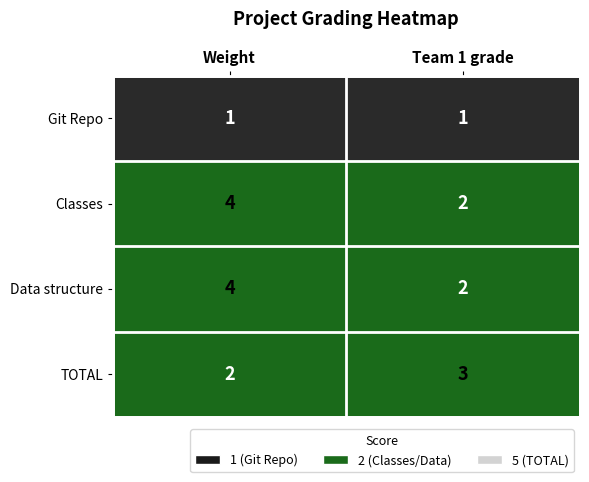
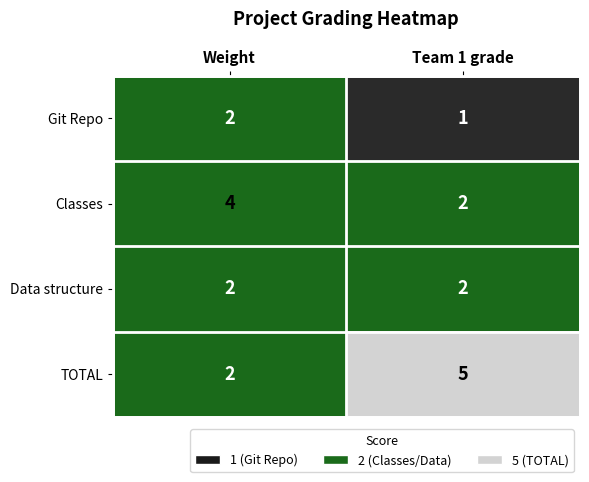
  {
    "Git Repo": {
-     "Weight": 1,
+     "Weight": 2,
      "Team 1 grade": 1
    },
    "Classes": {
      "Weight": 4,
      "Team 1 grade": 2
    },
    "Data structure": {
-     "Weight": 4,
+     "Weight": 2,
      "Team 1 grade": 2
    },
    "TOTAL": {
      "Weight": 2,
-     "Team 1 grade": 3
+     "Team 1 grade": 5
    }
  }
